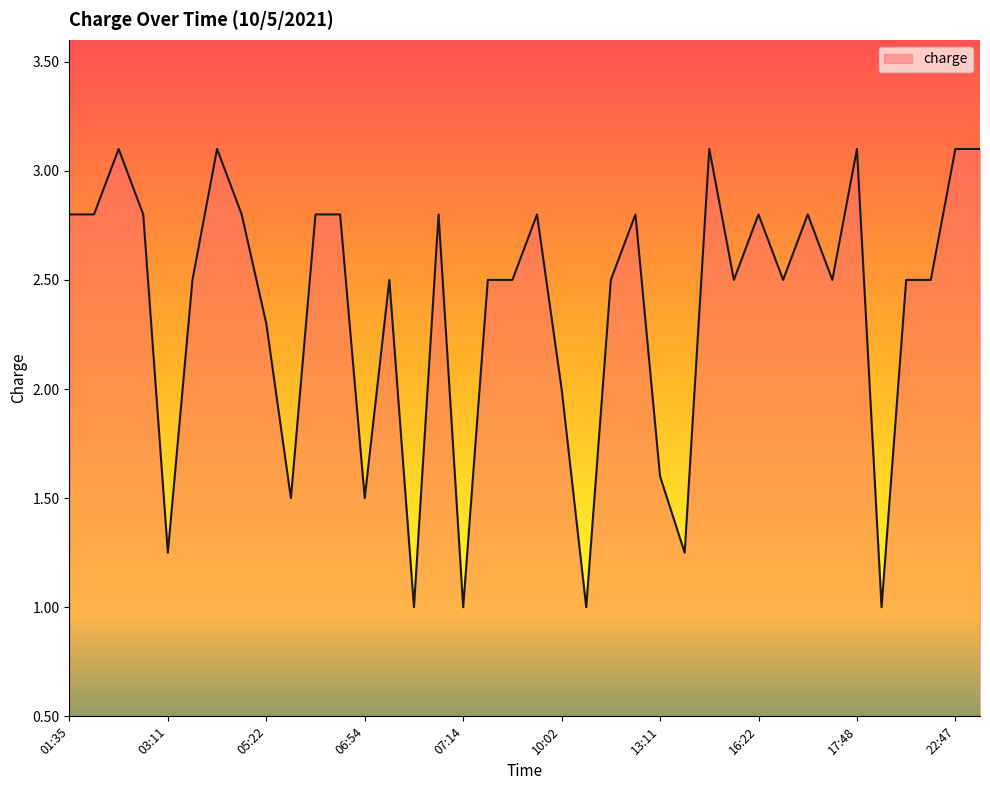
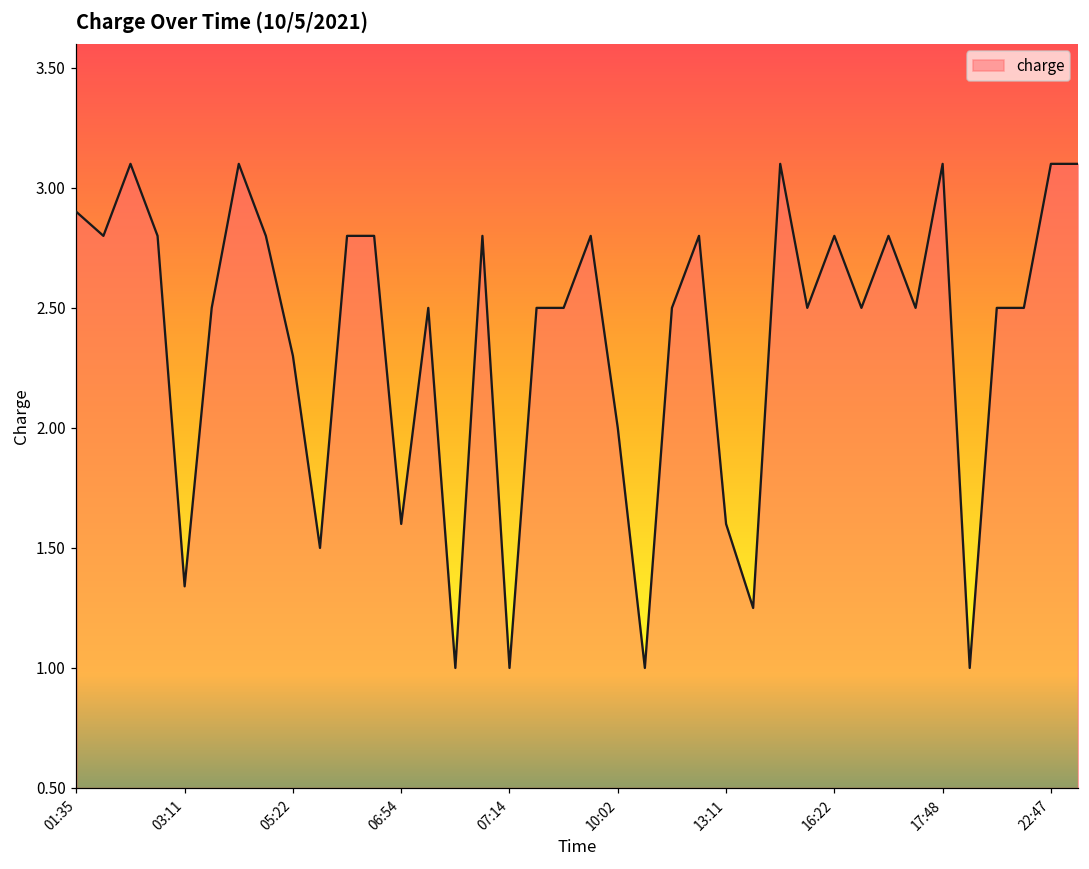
  {
-   "01:35": 2.8,
-   "03:11": 1.25,
+   "01:35": 2.9,
+   "03:11": 1.34,
    "05:22": 2.30,
-   "06:54": 1.5,
+   "06:54": 1.6,
    "07:14": 1.00,
    "10:02": 2.00,
    "13:11": 1.60,
    "16:22": 2.80,
    "17:48": 3.10,
    "22:47": 3.10
  }
